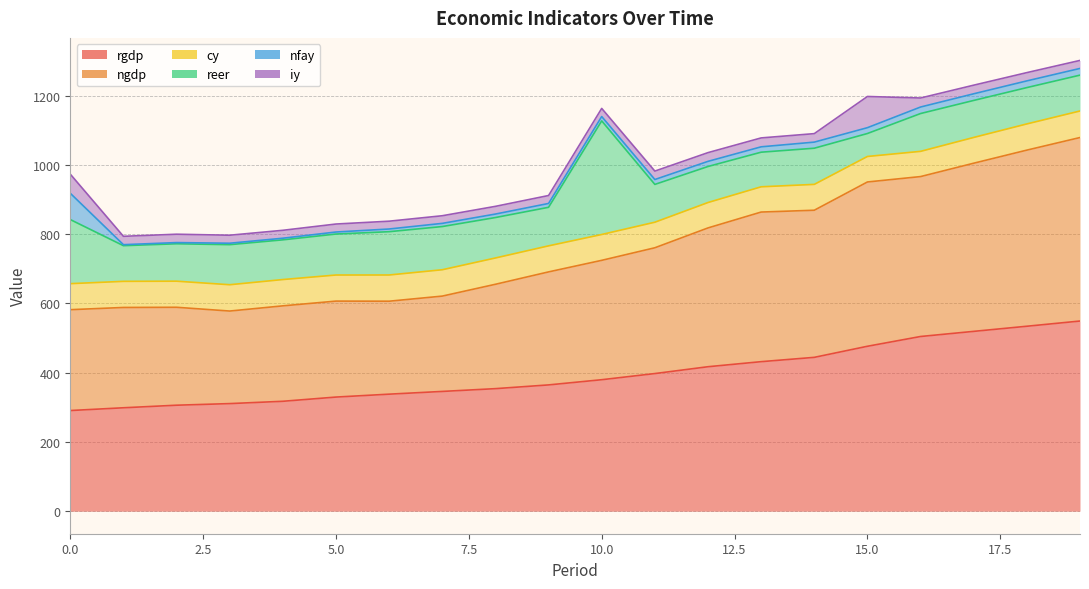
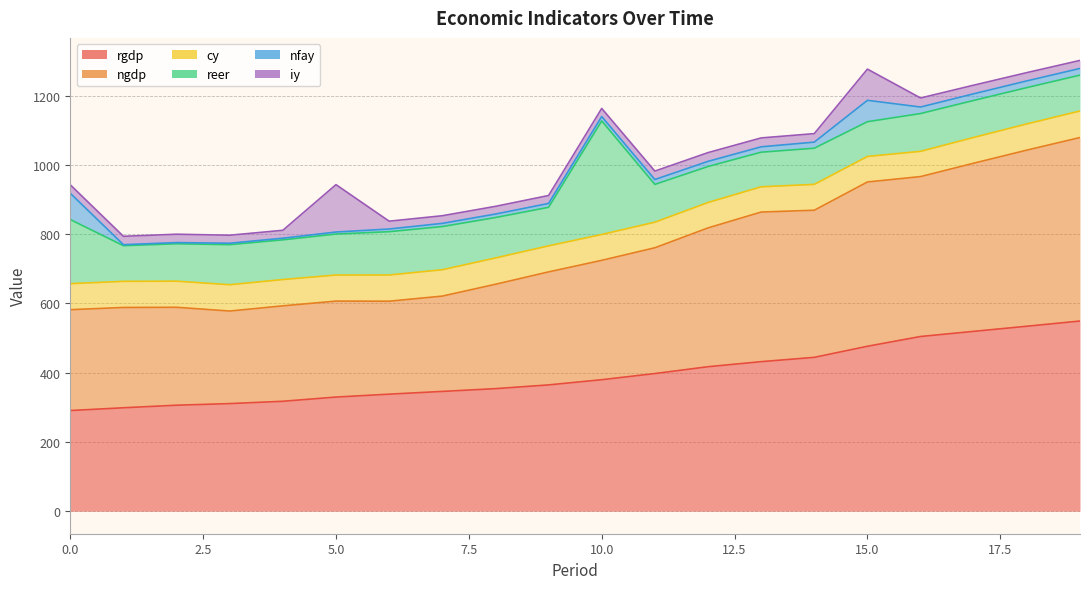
  {
    "reer": {
      "0.0": 190,
      "10.0": 330,
-     "15.0": 70
+     "15.0": 100
    },
    "nfay": {
      "0.0": 80,
      "10.0": 10,
-     "15.0": 20
+     "15.0": 60
    },
    "iy": {
-     "0.0": 60,
-     "5.0": 20,
+     "0.0": 20,
+     "5.0": 140,
      "10.0": 20,
      "15.0": 90
    }
  }
